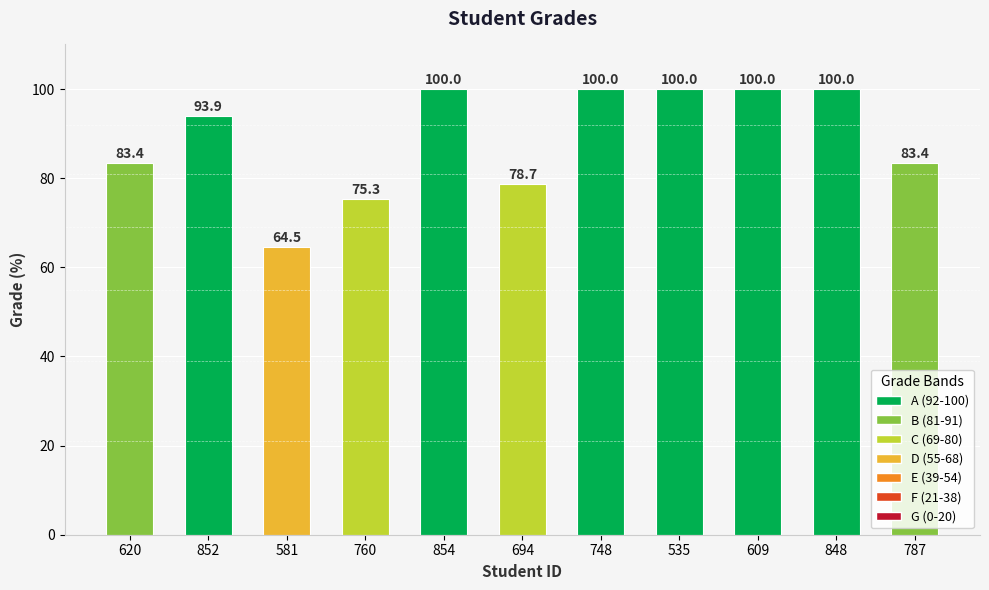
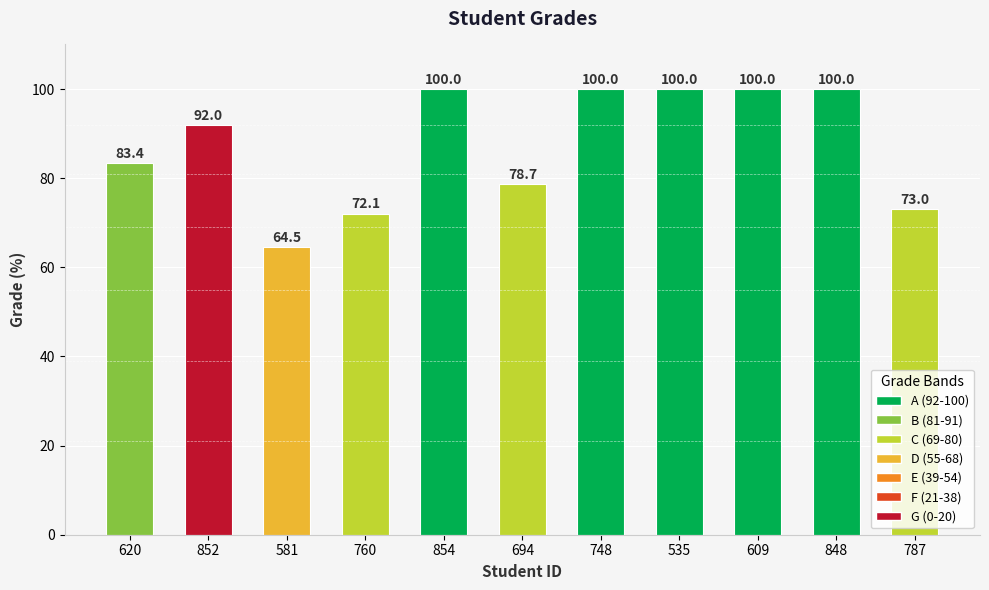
  {
    "620": 83.4,
-   "852": 93.9,
+   "852": 92.0,
    "581": 64.5,
-   "760": 75.3,
+   "760": 72.1,
    "854": 100.0,
    "694": 78.7,
    "748": 100.0,
    "535": 100.0,
    "609": 100.0,
    "848": 100.0,
-   "787": 83.4
+   "787": 73.0
  }
